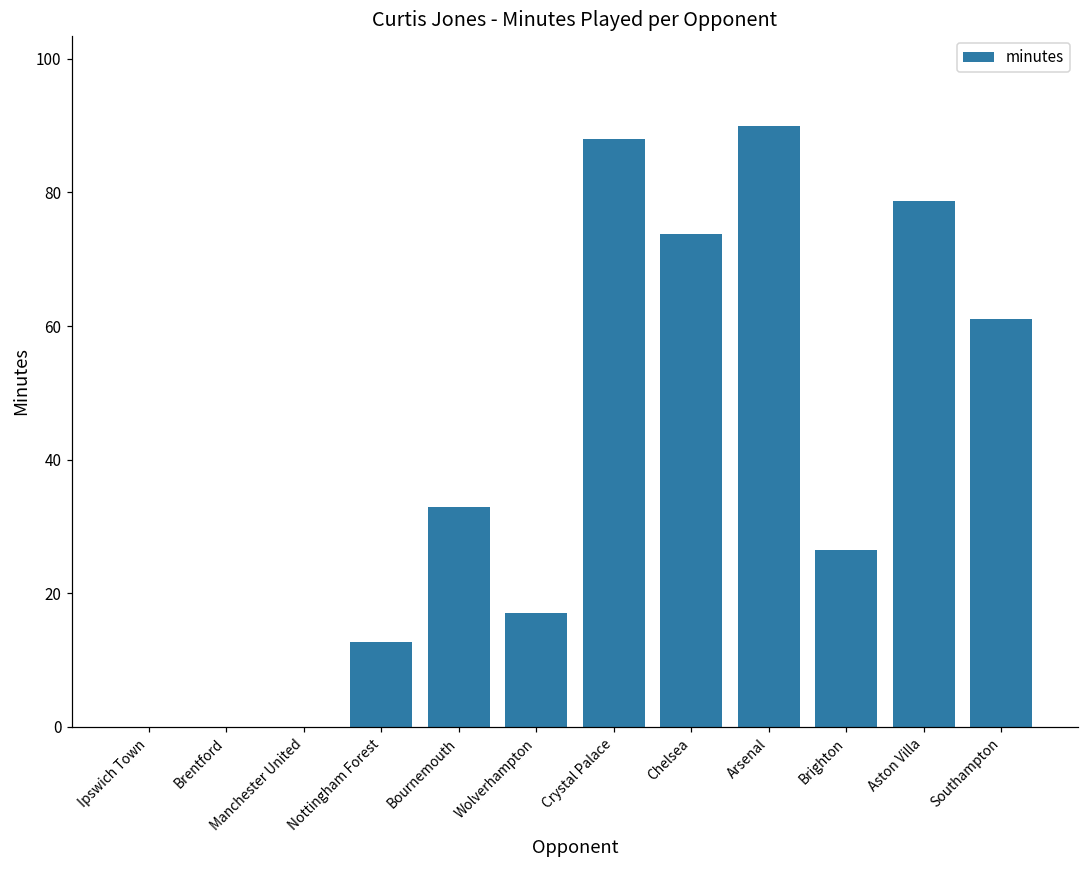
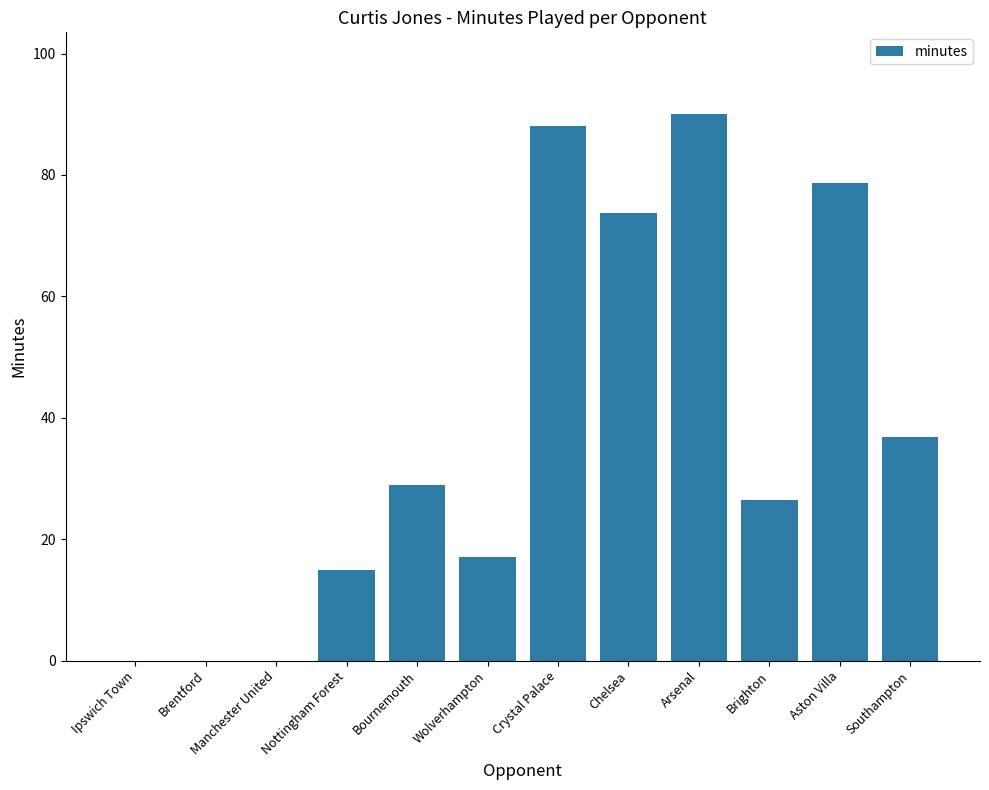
  {
    "Ipswich Town": 0,
    "Brentford": 0,
    "Manchester United": 0,
-   "Nottingham Forest": 13,
-   "Bournemouth": 33,
+   "Nottingham Forest": 15,
+   "Bournemouth": 29,
    "Wolverhampton": 17,
    "Crystal Palace": 88,
    "Chelsea": 74,
    "Arsenal": 90,
    "Brighton": 26,
    "Aston Villa": 79,
-   "Southampton": 61
+   "Southampton": 37
  }
